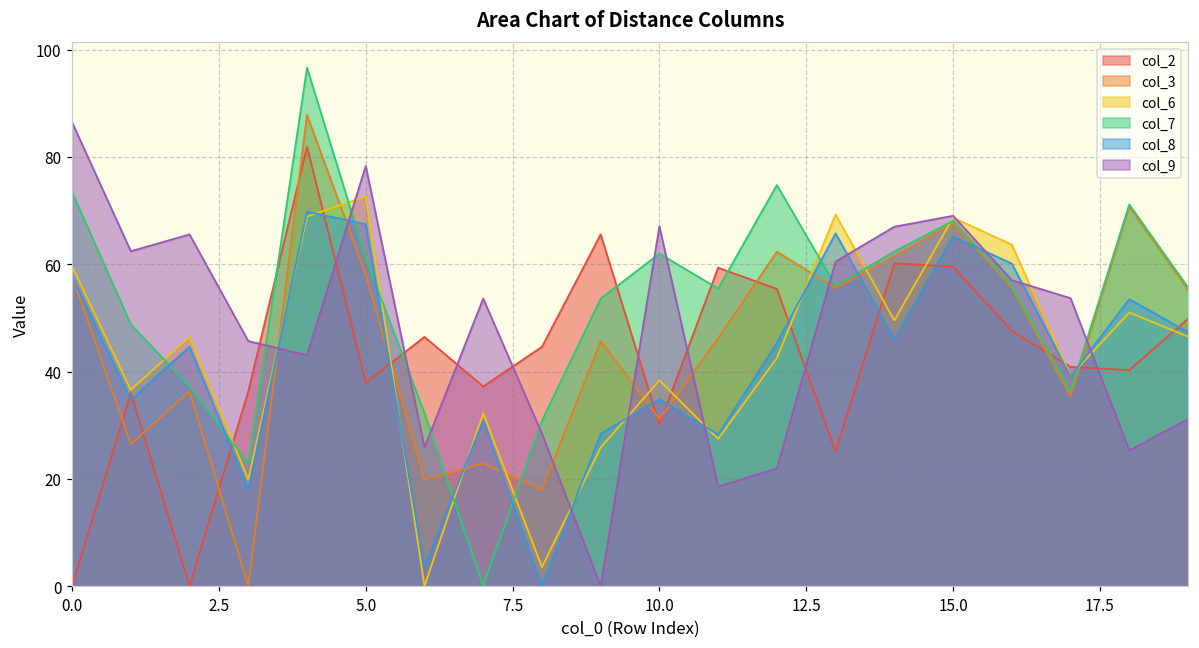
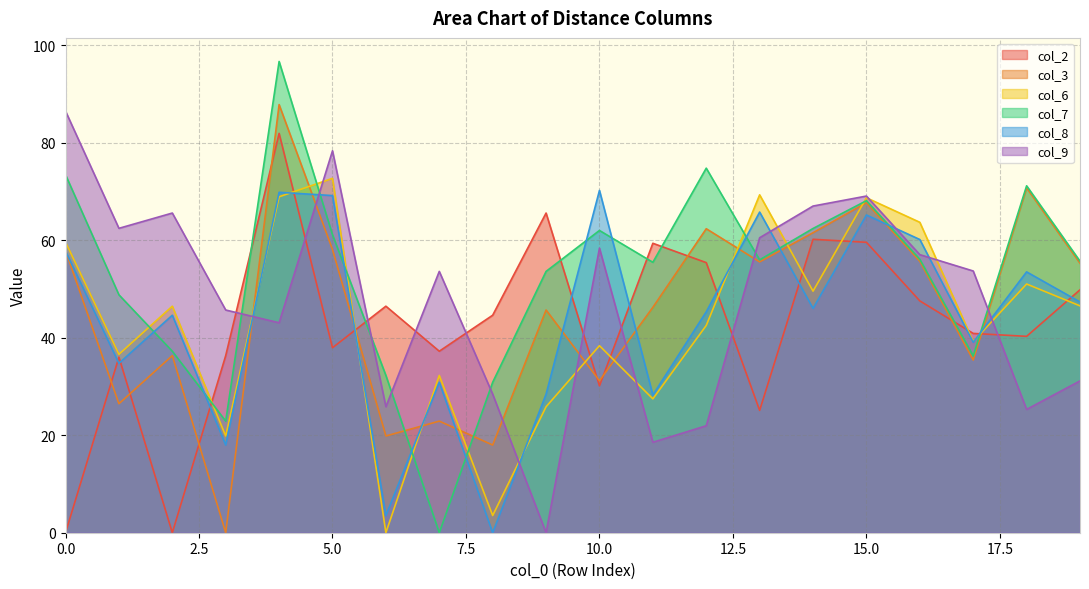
  {
    "col_7": {
      "0.0": 73,
      "5.0": 61,
      "10.0": 62
    },
    "col_8": {
-     "5.0": 67,
-     "10.0": 35,
+     "5.0": 69,
+     "10.0": 70,
      "15.0": 65
    },
    "col_9": {
      "0.0": 86,
      "5.0": 78,
-     "10.0": 67
+     "10.0": 58
    }
  }
